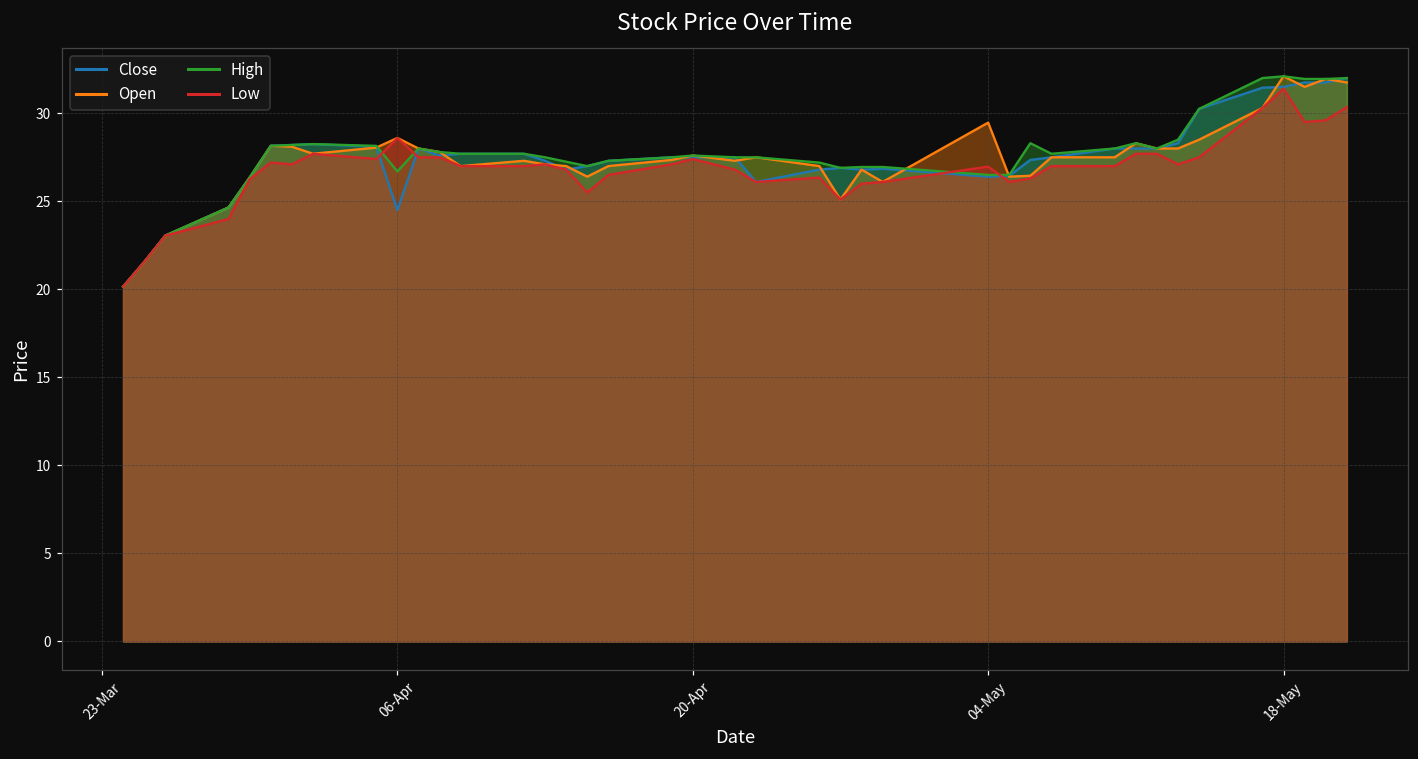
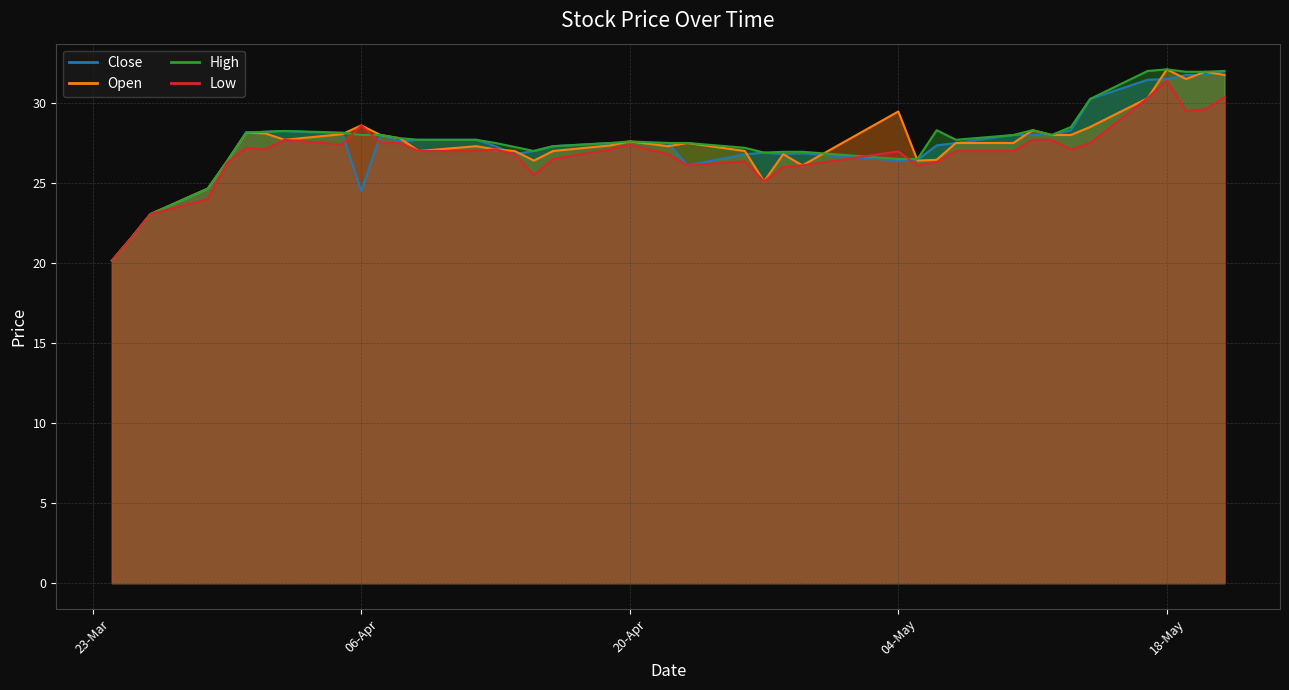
  {
    "Close": {
      "06-Apr": 24.5
    },
    "Open": {
      "04-May": 29.5
    },
    "High": {
-     "06-Apr": 26.7
+     "06-Apr": 28.0
    },
    "Low": {
      "04-May": 27.0
    }
  }
